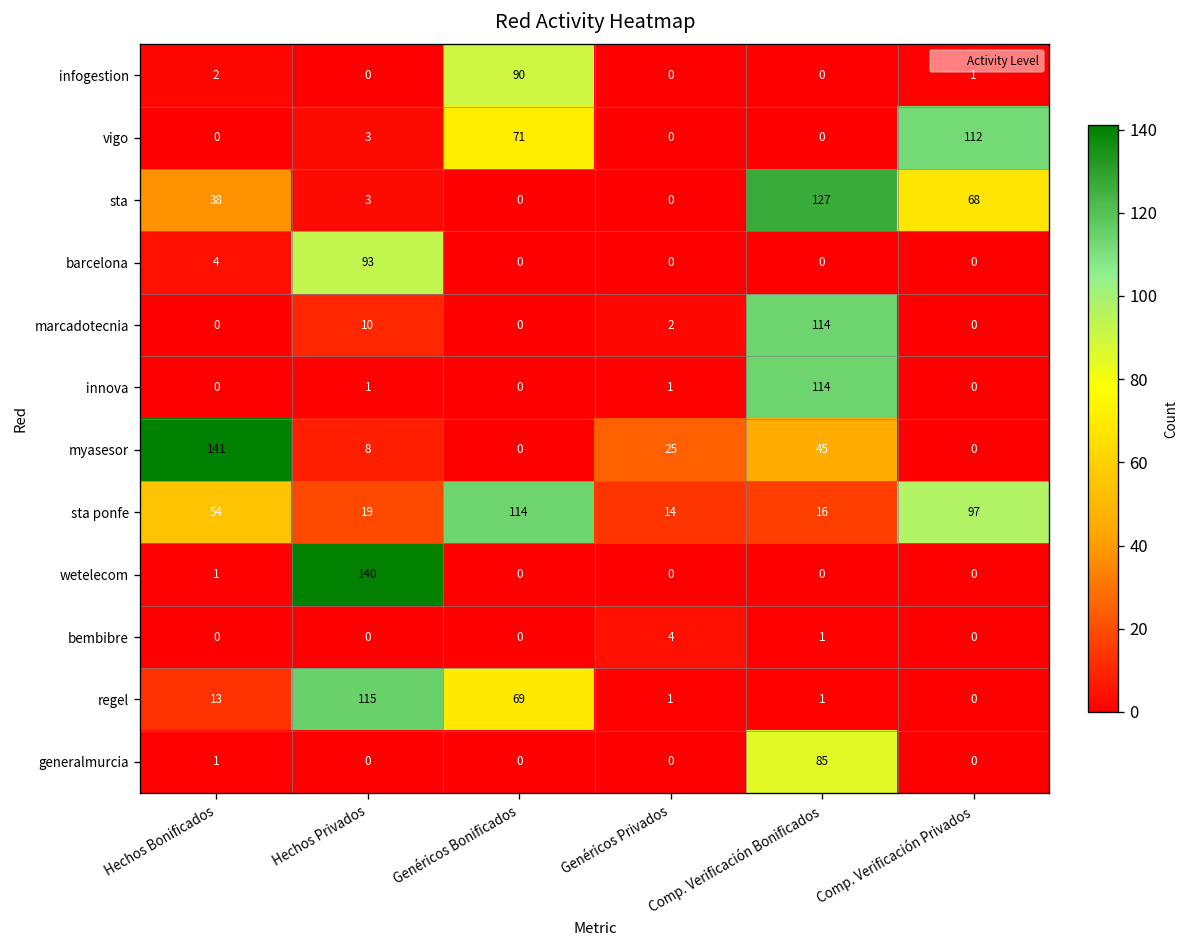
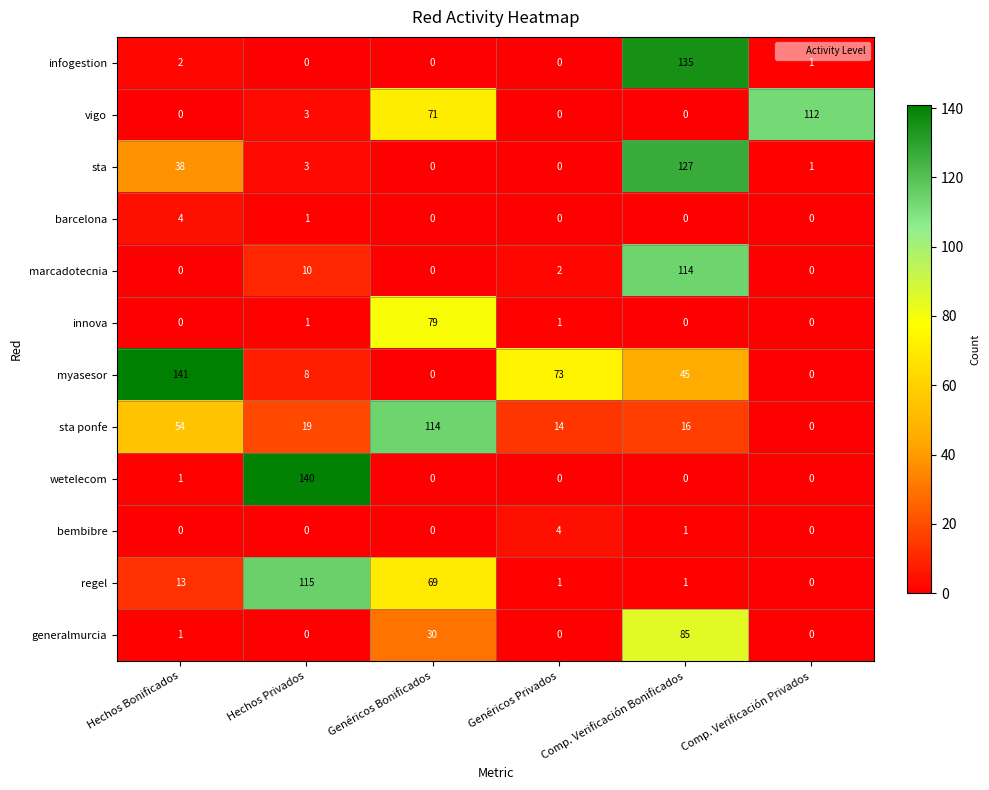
  {
    "infogestion": {
      "Hechos Bonificados": 2,
      "Hechos Privados": 0,
-     "Genéricos Bonificados": 90,
+     "Genéricos Bonificados": 0,
      "Genéricos Privados": 0,
-     "Comp. Verificación Bonificados": 0
+     "Comp. Verificación Bonificados": 135
    },
    "vigo": {
      "Hechos Bonificados": 0,
      "Hechos Privados": 3,
      "Genéricos Bonificados": 71,
      "Genéricos Privados": 0,
      "Comp. Verificación Bonificados": 0,
      "Comp. Verificación Privados": 112
    },
    "sta": {
      "Hechos Bonificados": 38,
      "Hechos Privados": 3,
      "Genéricos Bonificados": 0,
      "Genéricos Privados": 0,
      "Comp. Verificación Bonificados": 127,
-     "Comp. Verificación Privados": 68
+     "Comp. Verificación Privados": 1
    },
    "barcelona": {
      "Hechos Bonificados": 4,
-     "Hechos Privados": 93,
+     "Hechos Privados": 1,
      "Genéricos Bonificados": 0,
      "Genéricos Privados": 0,
      "Comp. Verificación Bonificados": 0,
      "Comp. Verificación Privados": 0
    },
    "marcadotecnia": {
      "Hechos Bonificados": 0,
      "Hechos Privados": 10,
      "Genéricos Bonificados": 0,
      "Genéricos Privados": 2,
      "Comp. Verificación Bonificados": 114,
      "Comp. Verificación Privados": 0
    },
    "innova": {
      "Hechos Bonificados": 0,
      "Hechos Privados": 1,
-     "Genéricos Bonificados": 0,
+     "Genéricos Bonificados": 79,
      "Genéricos Privados": 1,
-     "Comp. Verificación Bonificados": 114,
+     "Comp. Verificación Bonificados": 0,
      "Comp. Verificación Privados": 0
    },
    "myasesor": {
      "Hechos Bonificados": 141,
      "Hechos Privados": 8,
      "Genéricos Bonificados": 0,
-     "Genéricos Privados": 25,
+     "Genéricos Privados": 73,
      "Comp. Verificación Bonificados": 45,
      "Comp. Verificación Privados": 0
    },
    "sta ponfe": {
      "Hechos Bonificados": 54,
      "Hechos Privados": 19,
      "Genéricos Bonificados": 114,
      "Genéricos Privados": 14,
      "Comp. Verificación Bonificados": 16,
-     "Comp. Verificación Privados": 97
+     "Comp. Verificación Privados": 0
    },
    "wetelecom": {
      "Hechos Bonificados": 1,
      "Hechos Privados": 140,
      "Genéricos Bonificados": 0,
      "Genéricos Privados": 0,
      "Comp. Verificación Bonificados": 0,
      "Comp. Verificación Privados": 0
    },
    "bembibre": {
      "Hechos Bonificados": 0,
      "Hechos Privados": 0,
      "Genéricos Bonificados": 0,
      "Genéricos Privados": 4,
      "Comp. Verificación Bonificados": 1,
      "Comp. Verificación Privados": 0
    },
    "regel": {
      "Hechos Bonificados": 13,
      "Hechos Privados": 115,
      "Genéricos Bonificados": 69,
      "Genéricos Privados": 1,
      "Comp. Verificación Bonificados": 1,
      "Comp. Verificación Privados": 0
    },
    "generalmurcia": {
      "Hechos Bonificados": 1,
      "Hechos Privados": 0,
-     "Genéricos Bonificados": 0,
+     "Genéricos Bonificados": 30,
      "Genéricos Privados": 0,
      "Comp. Verificación Bonificados": 85,
      "Comp. Verificación Privados": 0
    }
  }
